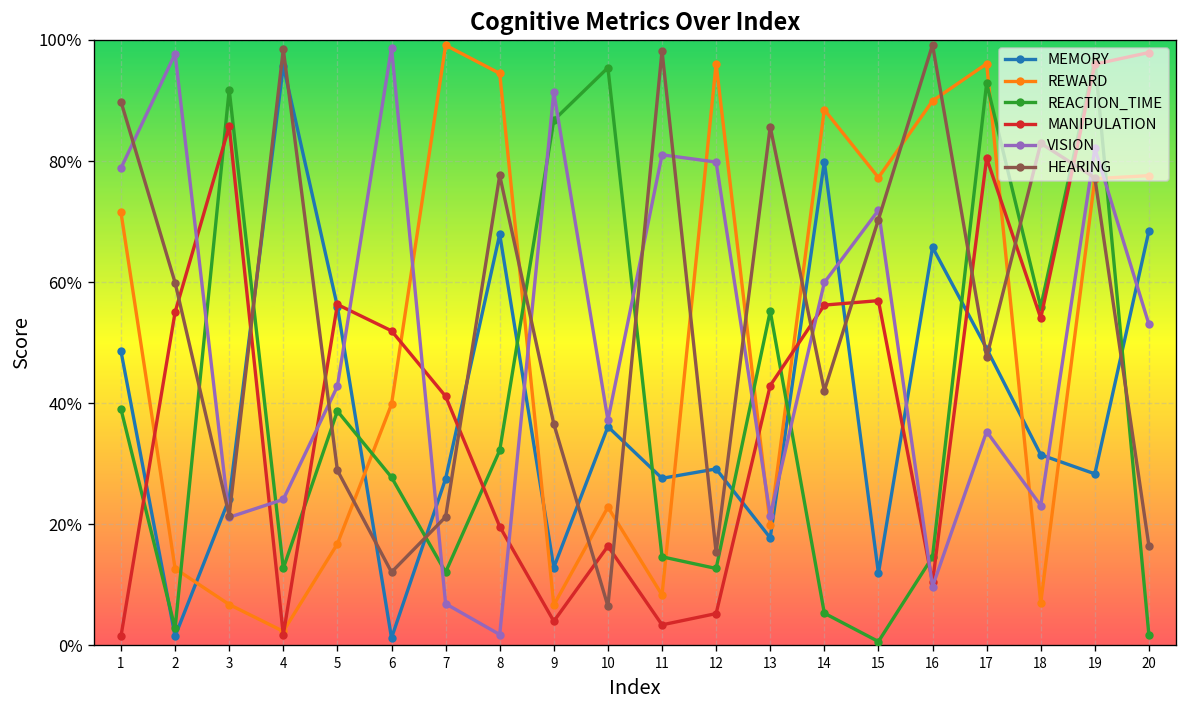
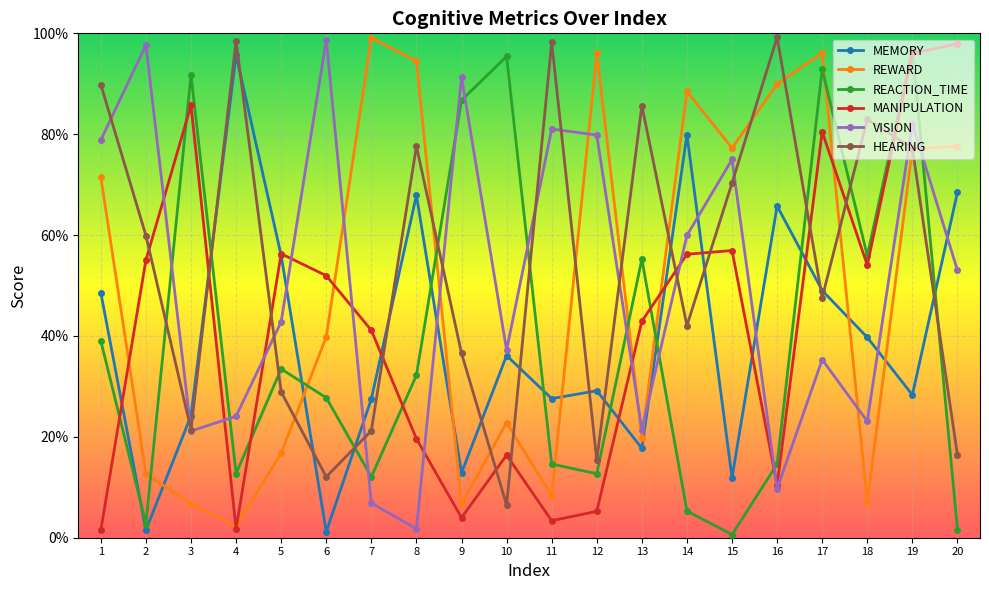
  {
    "MEMORY": {
      "1": "49%",
      "2": "2%",
      "3": "24%",
      "4": "96%",
      "6": "1%",
      "7": "28%",
      "8": "68%",
      "9": "13%",
      "10": "36%",
      "11": "28%",
      "12": "29%",
      "13": "18%",
      "14": "80%",
      "15": "12%",
      "16": "66%",
      "17": "49%",
-     "18": "31%",
+     "18": "40%",
      "19": "28%",
      "20": "68%"
    },
    "REWARD": {
      "1": "72%",
      "2": "13%",
      "3": "7%",
      "4": "2%",
      "5": "17%",
      "6": "40%",
      "7": "99%",
      "8": "94%",
      "9": "7%",
      "10": "23%",
      "11": "8%",
      "12": "96%",
      "13": "20%",
      "14": "88%",
      "15": "77%",
      "16": "90%",
      "17": "96%",
      "18": "7%"
    },
    "REACTION_TIME": {
      "1": "39%",
      "2": "3%",
      "3": "92%",
      "4": "13%",
-     "5": "39%",
+     "5": "33%",
      "6": "28%",
      "7": "12%",
      "8": "32%",
      "9": "87%",
      "10": "95%",
      "11": "15%",
      "12": "13%",
      "13": "55%",
      "14": "5%",
      "15": "1%",
      "16": "15%",
      "17": "93%",
      "18": "56%",
      "20": "2%"
    },
    "MANIPULATION": {
      "1": "2%",
      "2": "55%",
      "3": "86%",
      "4": "2%",
      "6": "52%",
      "7": "41%",
      "8": "20%",
      "9": "4%",
      "10": "16%",
      "11": "3%",
      "12": "5%",
      "13": "43%",
      "14": "56%",
      "15": "57%",
      "16": "10%",
      "17": "80%",
      "18": "54%"
    },
    "VISION": {
      "1": "79%",
      "2": "98%",
      "4": "24%",
      "5": "43%",
      "6": "99%",
      "7": "7%",
      "8": "2%",
      "9": "91%",
      "10": "37%",
      "11": "81%",
      "12": "80%",
      "13": "21%",
      "14": "60%",
-     "15": "72%",
+     "15": "75%",
      "16": "10%",
      "17": "35%",
      "18": "23%",
      "20": "53%"
    },
    "HEARING": {
      "1": "90%",
      "2": "60%",
      "4": "98%",
      "5": "29%",
      "6": "12%",
      "7": "21%",
      "8": "78%",
      "9": "37%",
      "10": "6%",
      "11": "98%",
      "12": "15%",
      "13": "86%",
      "14": "42%",
      "15": "70%",
      "16": "99%",
      "17": "48%",
      "20": "16%"
    }
  }
